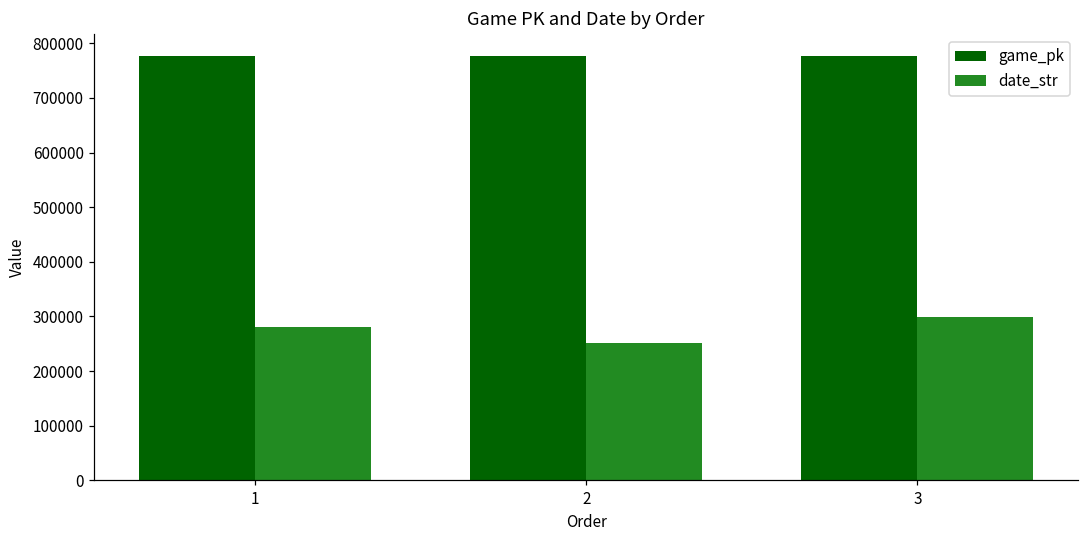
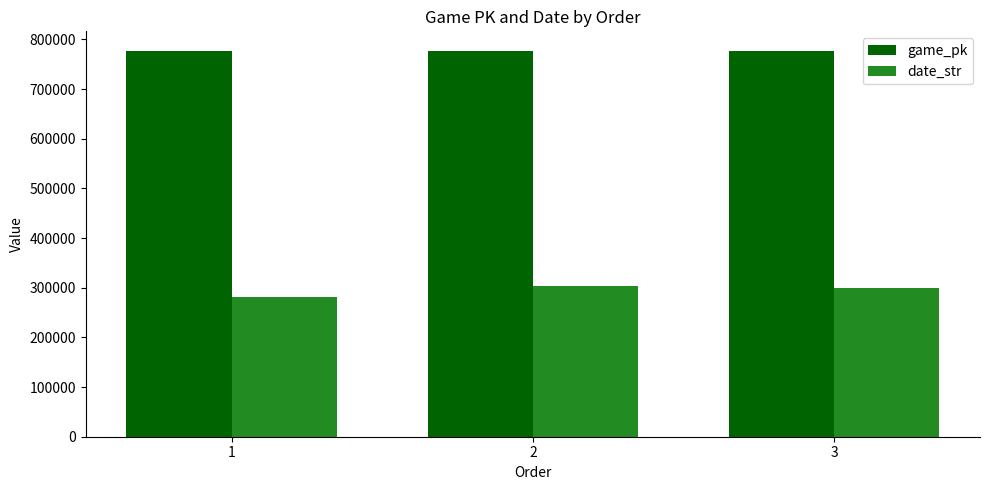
  {
    "game_pk": {
      "1": 780000,
      "2": 780000,
      "3": 780000
    },
    "date_str": {
      "1": 280000,
-     "2": 250000,
+     "2": 300000,
      "3": 300000
    }
  }
